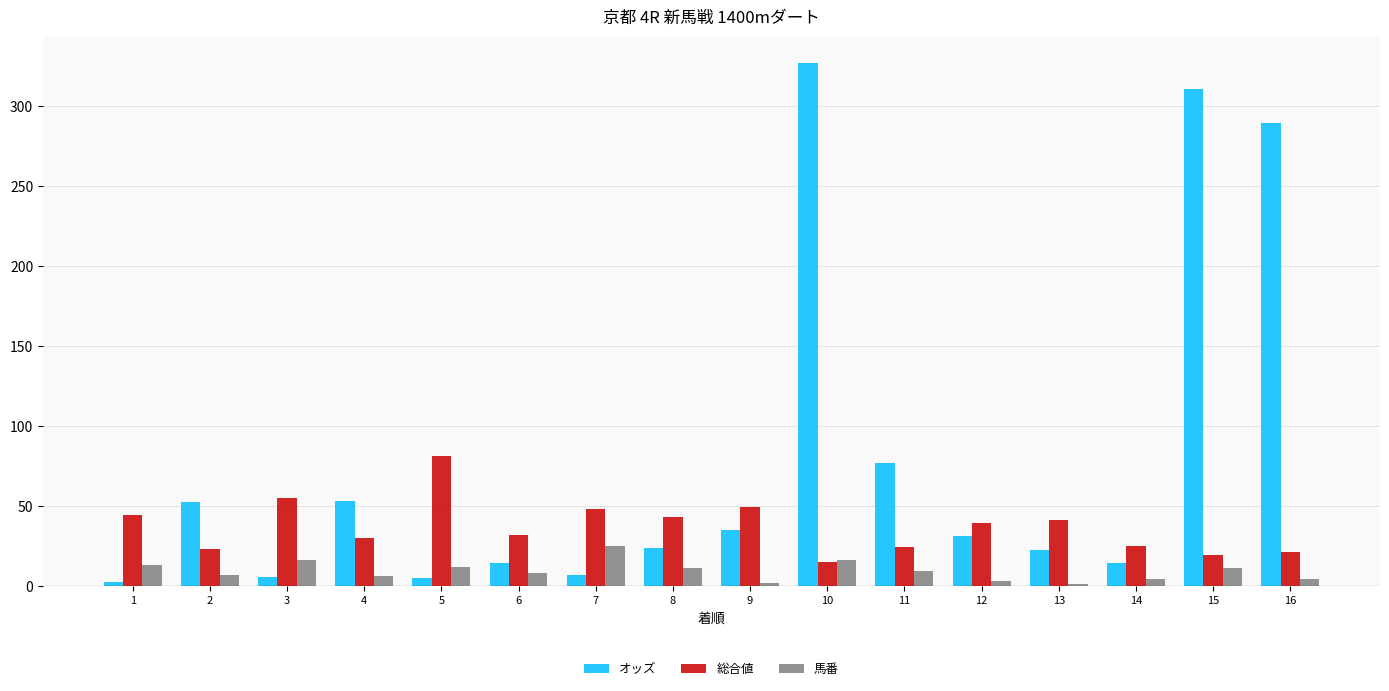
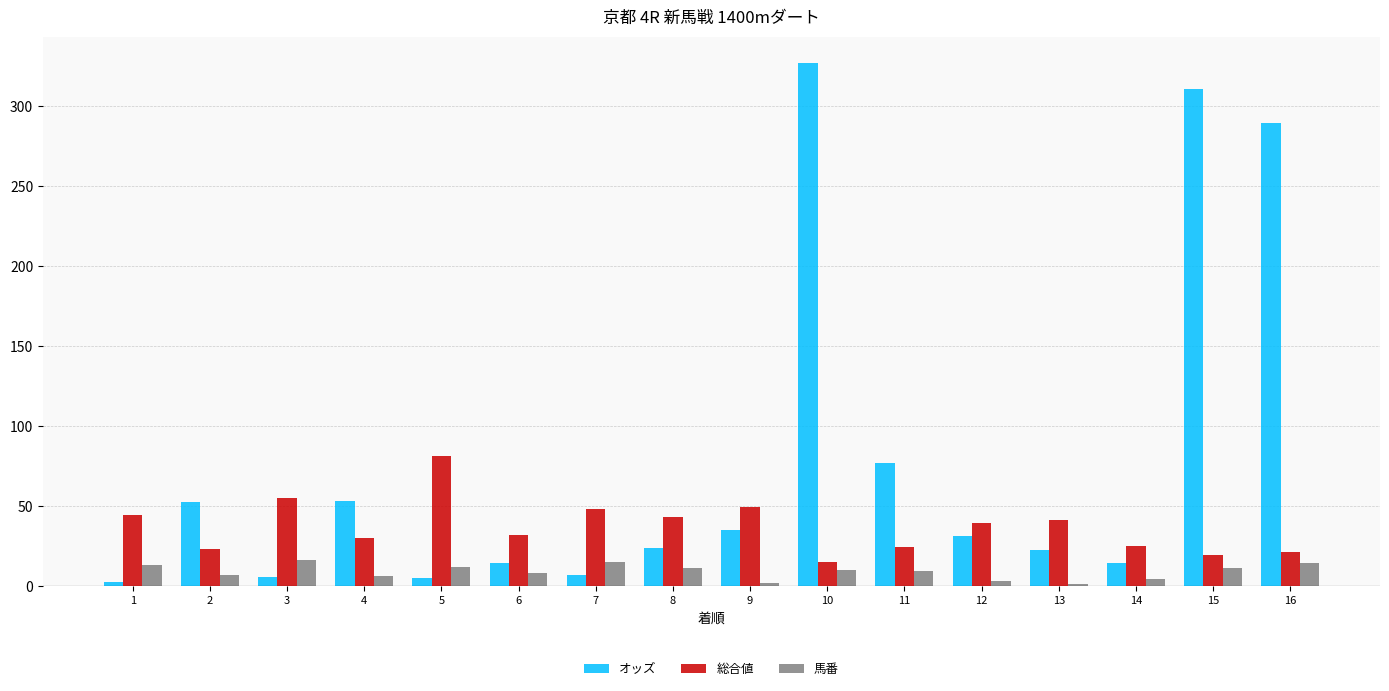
  {
    "オッズ": {
      "1": 3,
      "2": 52,
      "3": 5,
      "4": 53,
      "5": 5,
      "6": 14,
      "7": 7,
      "8": 24,
      "9": 35,
      "10": 327,
      "11": 77,
      "12": 31,
      "13": 22,
      "14": 14,
      "15": 311,
      "16": 289
    },
    "総合値": {
      "1": 44,
      "2": 23,
      "3": 55,
      "4": 30,
      "5": 81,
      "6": 32,
      "7": 48,
      "8": 43,
      "9": 49,
      "10": 15,
      "11": 24,
      "12": 39,
      "13": 41,
      "14": 25,
      "15": 19,
      "16": 21
    },
    "馬番": {
      "1": 13,
      "2": 7,
      "3": 16,
      "4": 6,
      "5": 12,
      "6": 8,
-     "7": 25,
+     "7": 15,
      "8": 11,
      "9": 2,
-     "10": 16,
+     "10": 10,
      "11": 9,
      "12": 3,
      "14": 4,
      "15": 11,
-     "16": 4
+     "16": 14
    }
  }
